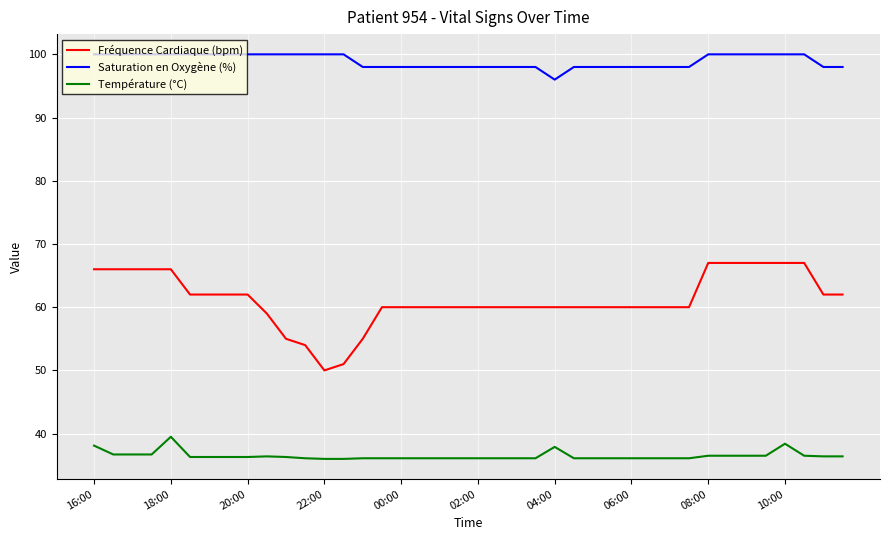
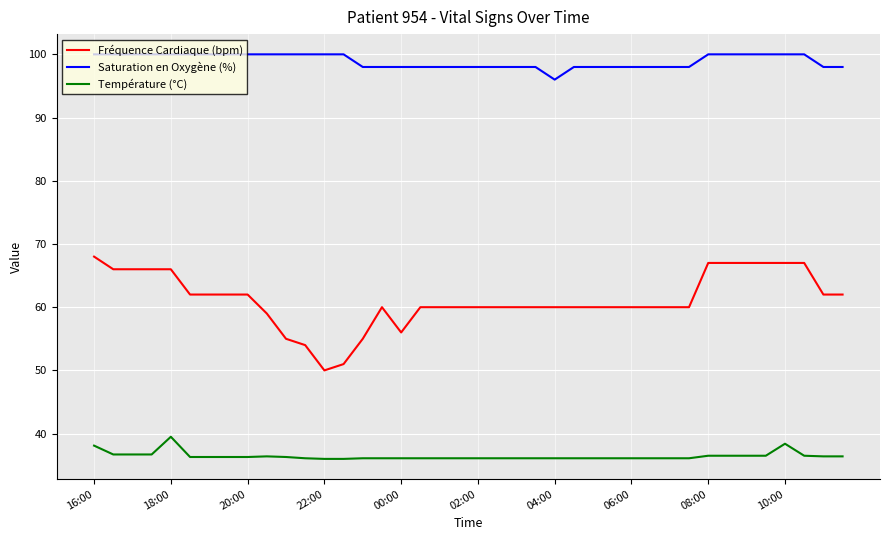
  {
    "Fréquence Cardiaque (bpm)": {
-     "16:00": 66,
+     "16:00": 68,
      "18:00": 66,
      "20:00": 62,
      "22:00": 50,
-     "00:00": 60,
+     "00:00": 56,
      "02:00": 60,
      "04:00": 60,
      "06:00": 60,
      "08:00": 67,
      "10:00": 67
    },
    "Saturation en Oxygène (%)": {
      "20:00": 100,
      "22:00": 100,
      "00:00": 98,
      "02:00": 98,
      "04:00": 96,
      "06:00": 98,
      "08:00": 100,
      "10:00": 100
    },
    "Température (°C)": {
      "16:00": 38,
      "18:00": 40,
      "20:00": 36,
      "22:00": 36,
      "00:00": 36,
      "02:00": 36,
-     "04:00": 38,
+     "04:00": 36,
      "06:00": 36,
      "08:00": 37,
      "10:00": 38
    }
  }
